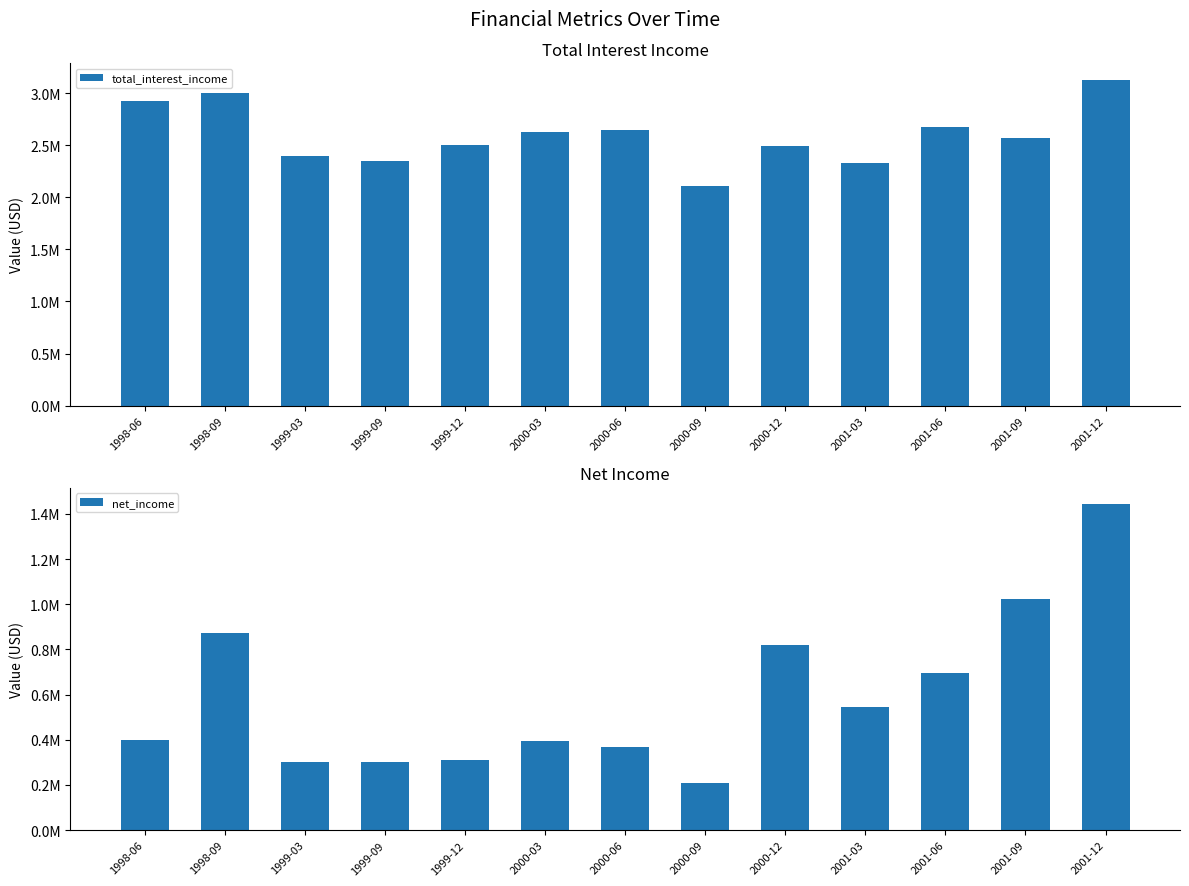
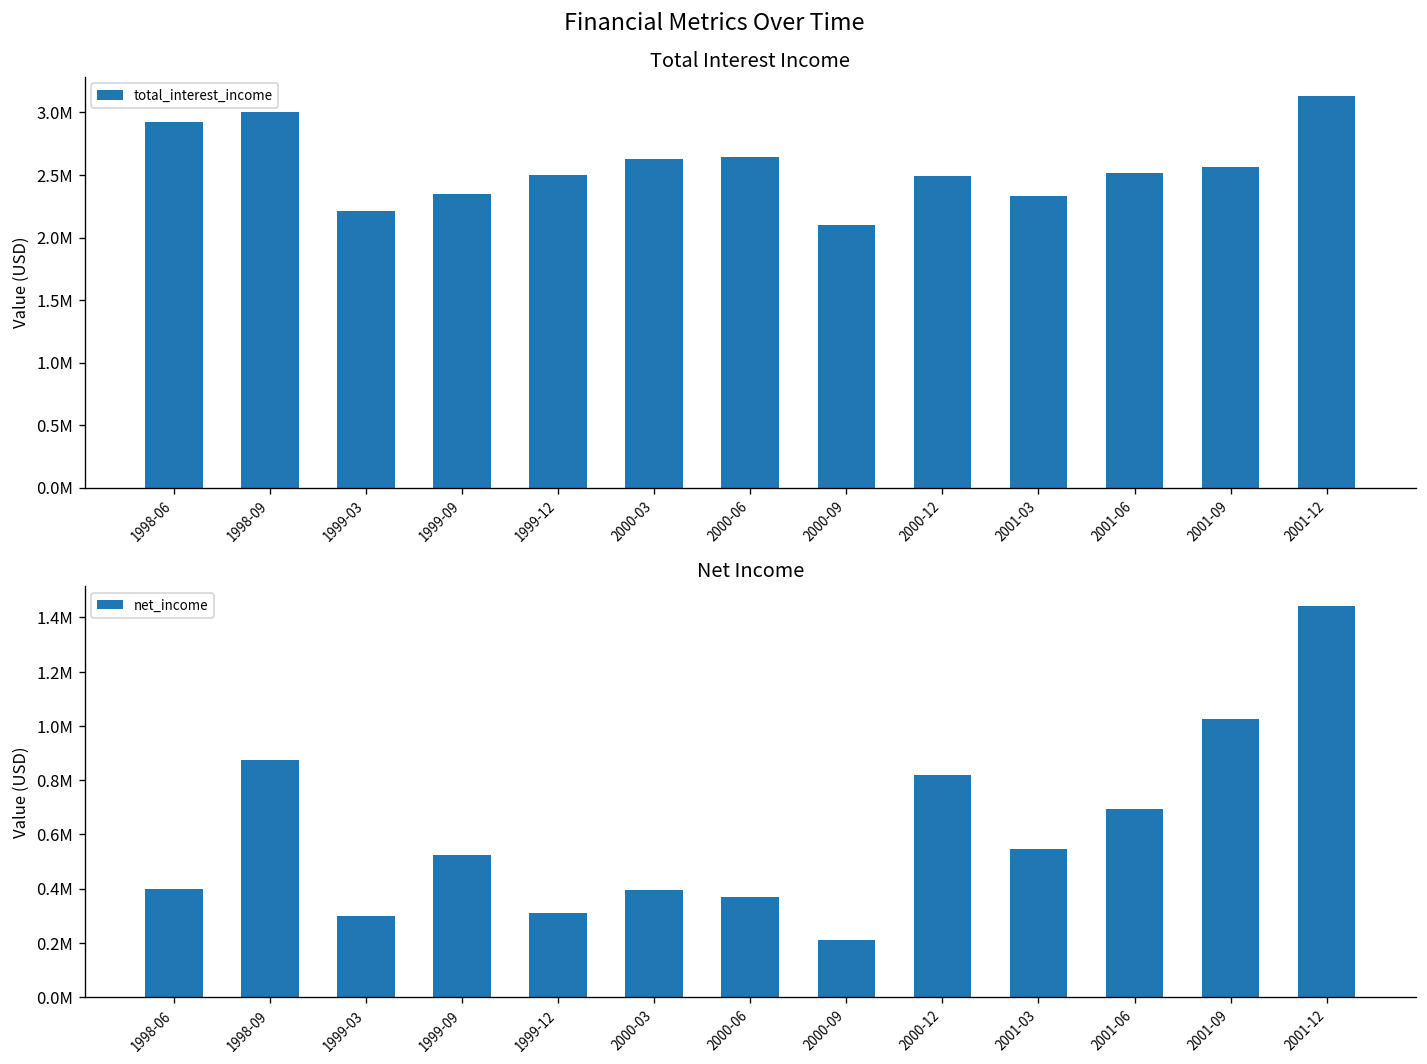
  {
    "Total Interest Income": {
      "1998-06": 2920000,
      "1998-09": 3000000,
-     "1999-03": 2400000,
+     "1999-03": 2210000,
      "1999-09": 2350000,
      "1999-12": 2500000,
      "2000-03": 2630000,
      "2000-06": 2650000,
      "2000-09": 2100000,
      "2000-12": 2490000,
      "2001-03": 2330000,
-     "2001-06": 2680000,
+     "2001-06": 2520000,
      "2001-09": 2560000,
      "2001-12": 3130000
    },
    "Net Income": {
      "1998-06": 400000,
      "1998-09": 870000,
      "1999-03": 300000,
-     "1999-09": 300000,
+     "1999-09": 530000,
      "1999-12": 310000,
      "2000-03": 390000,
      "2000-06": 370000,
      "2000-09": 210000,
      "2000-12": 820000,
      "2001-03": 550000,
      "2001-06": 690000,
      "2001-09": 1020000,
      "2001-12": 1440000
    }
  }
